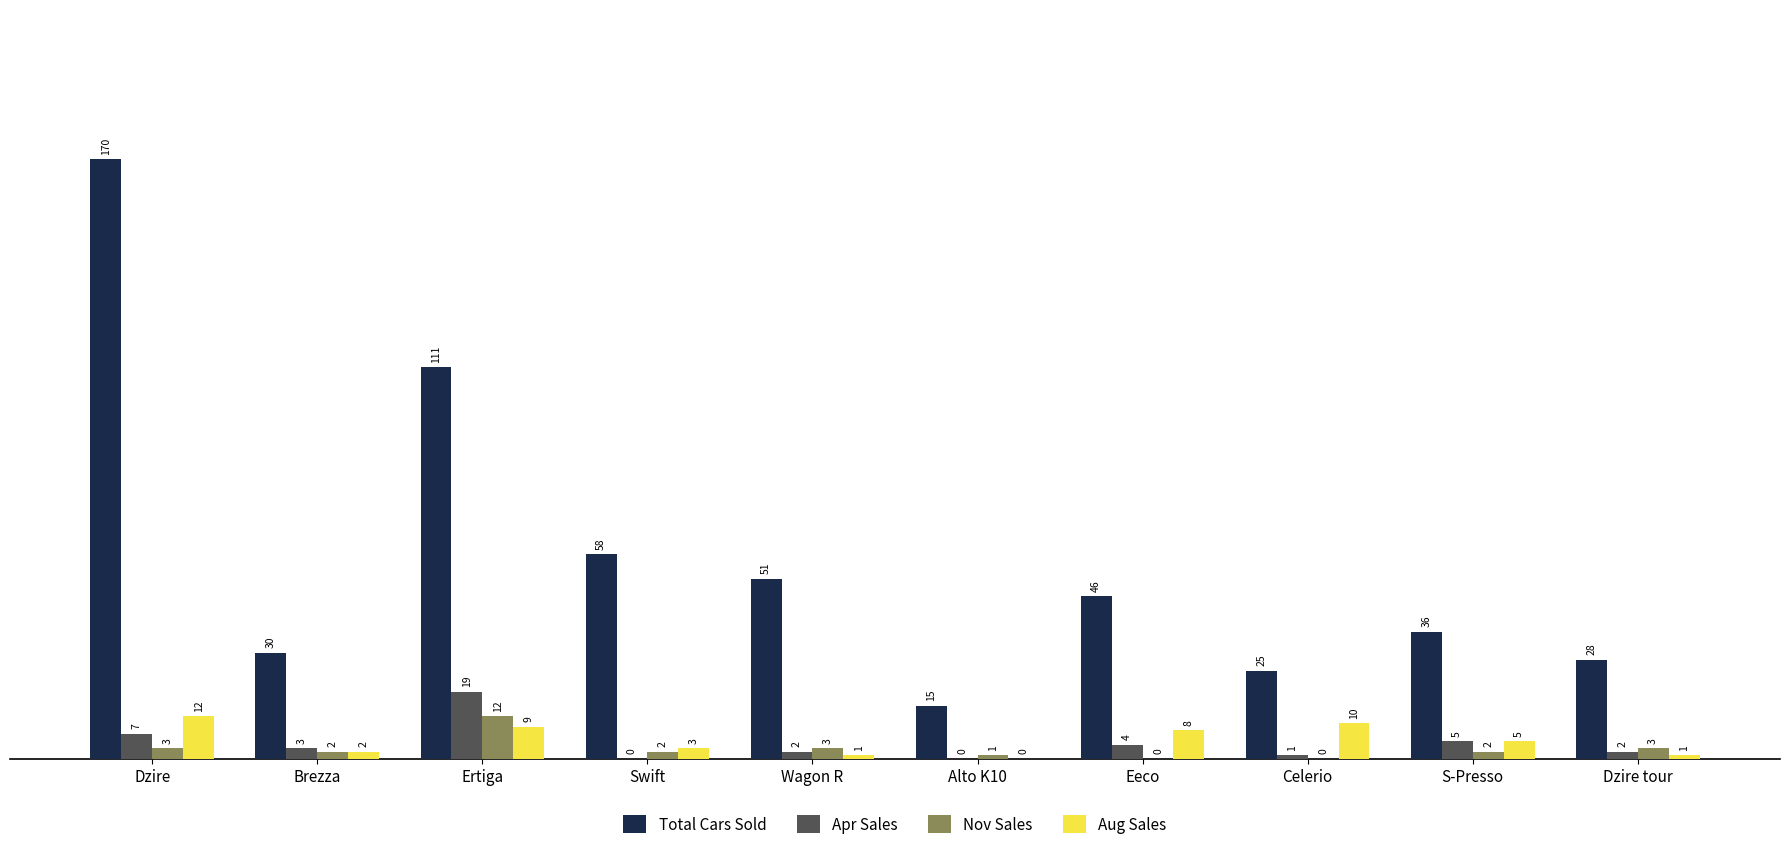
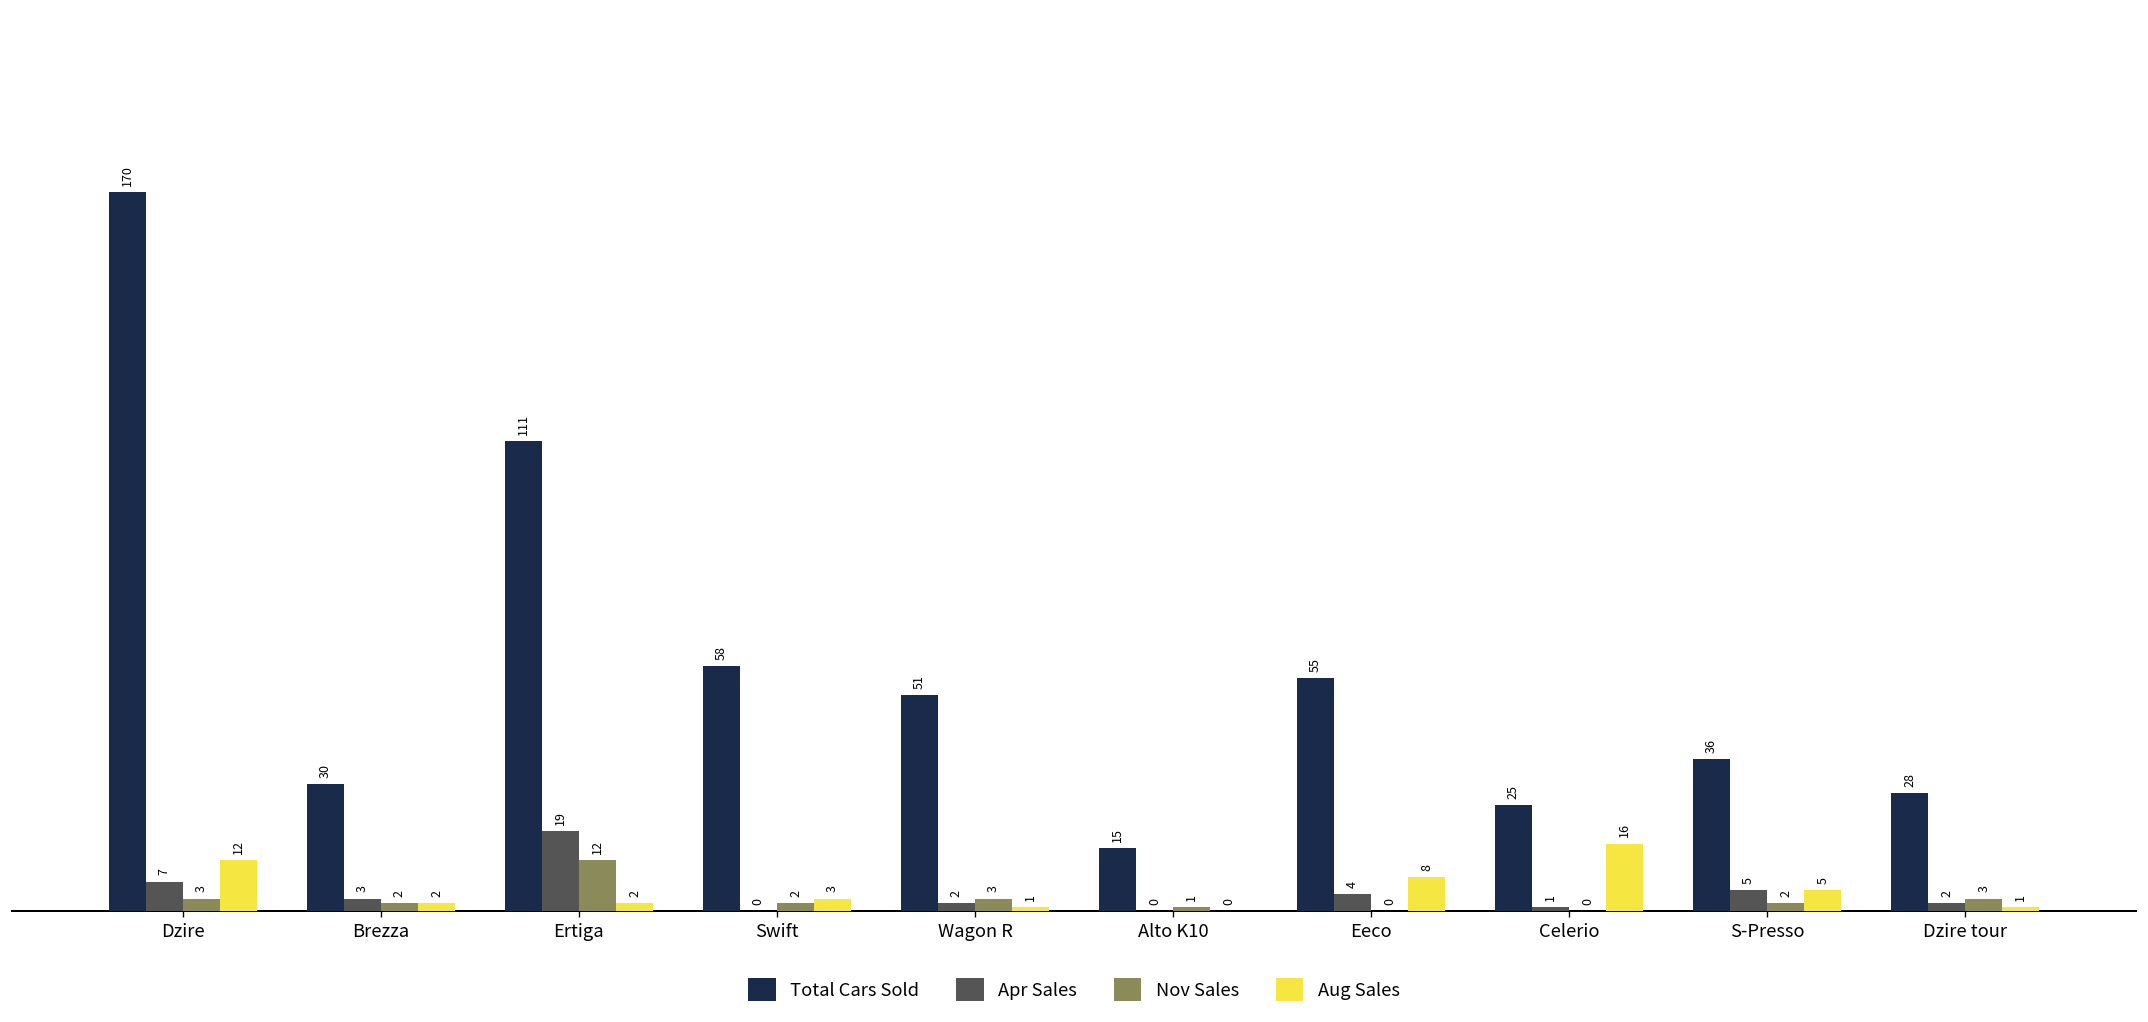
  {
    "Total Cars Sold": {
      "Dzire": 170,
      "Brezza": 30,
      "Ertiga": 111,
      "Swift": 58,
      "Wagon R": 51,
      "Alto K10": 15,
-     "Eeco": 46,
+     "Eeco": 55,
      "Celerio": 25,
      "S-Presso": 36,
      "Dzire tour": 28
    },
    "Apr Sales": {
      "Dzire": 7,
      "Brezza": 3,
      "Ertiga": 19,
      "Swift": 0,
      "Wagon R": 2,
      "Alto K10": 0,
      "Eeco": 4,
      "Celerio": 1,
      "S-Presso": 5,
      "Dzire tour": 2
    },
    "Nov Sales": {
      "Dzire": 3,
      "Brezza": 2,
      "Ertiga": 12,
      "Swift": 2,
      "Wagon R": 3,
      "Alto K10": 1,
      "Eeco": 0,
      "Celerio": 0,
      "S-Presso": 2,
      "Dzire tour": 3
    },
    "Aug Sales": {
      "Dzire": 12,
      "Brezza": 2,
-     "Ertiga": 9,
+     "Ertiga": 2,
      "Swift": 3,
      "Wagon R": 1,
      "Alto K10": 0,
      "Eeco": 8,
-     "Celerio": 10,
+     "Celerio": 16,
      "S-Presso": 5,
      "Dzire tour": 1
    }
  }
